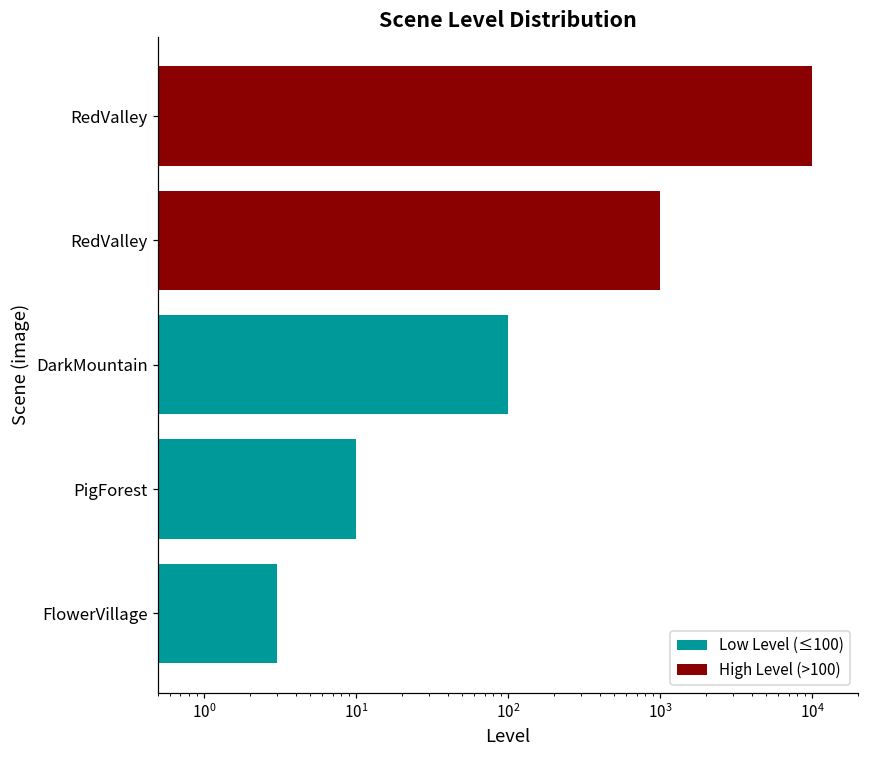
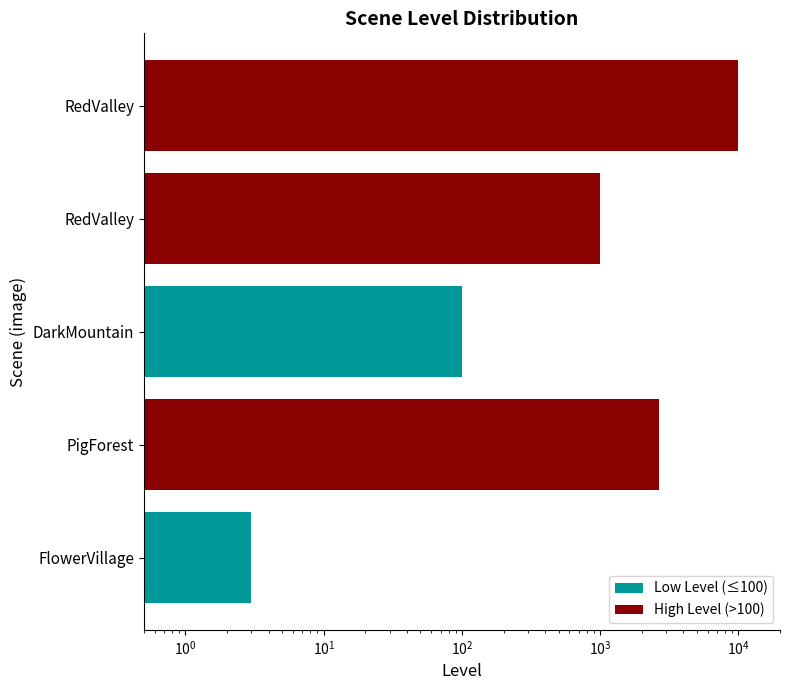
  {
    "DarkMountain": 100,
-   "PigForest": 10,
+   "PigForest": 2700,
    "FlowerVillage": 3
  }
